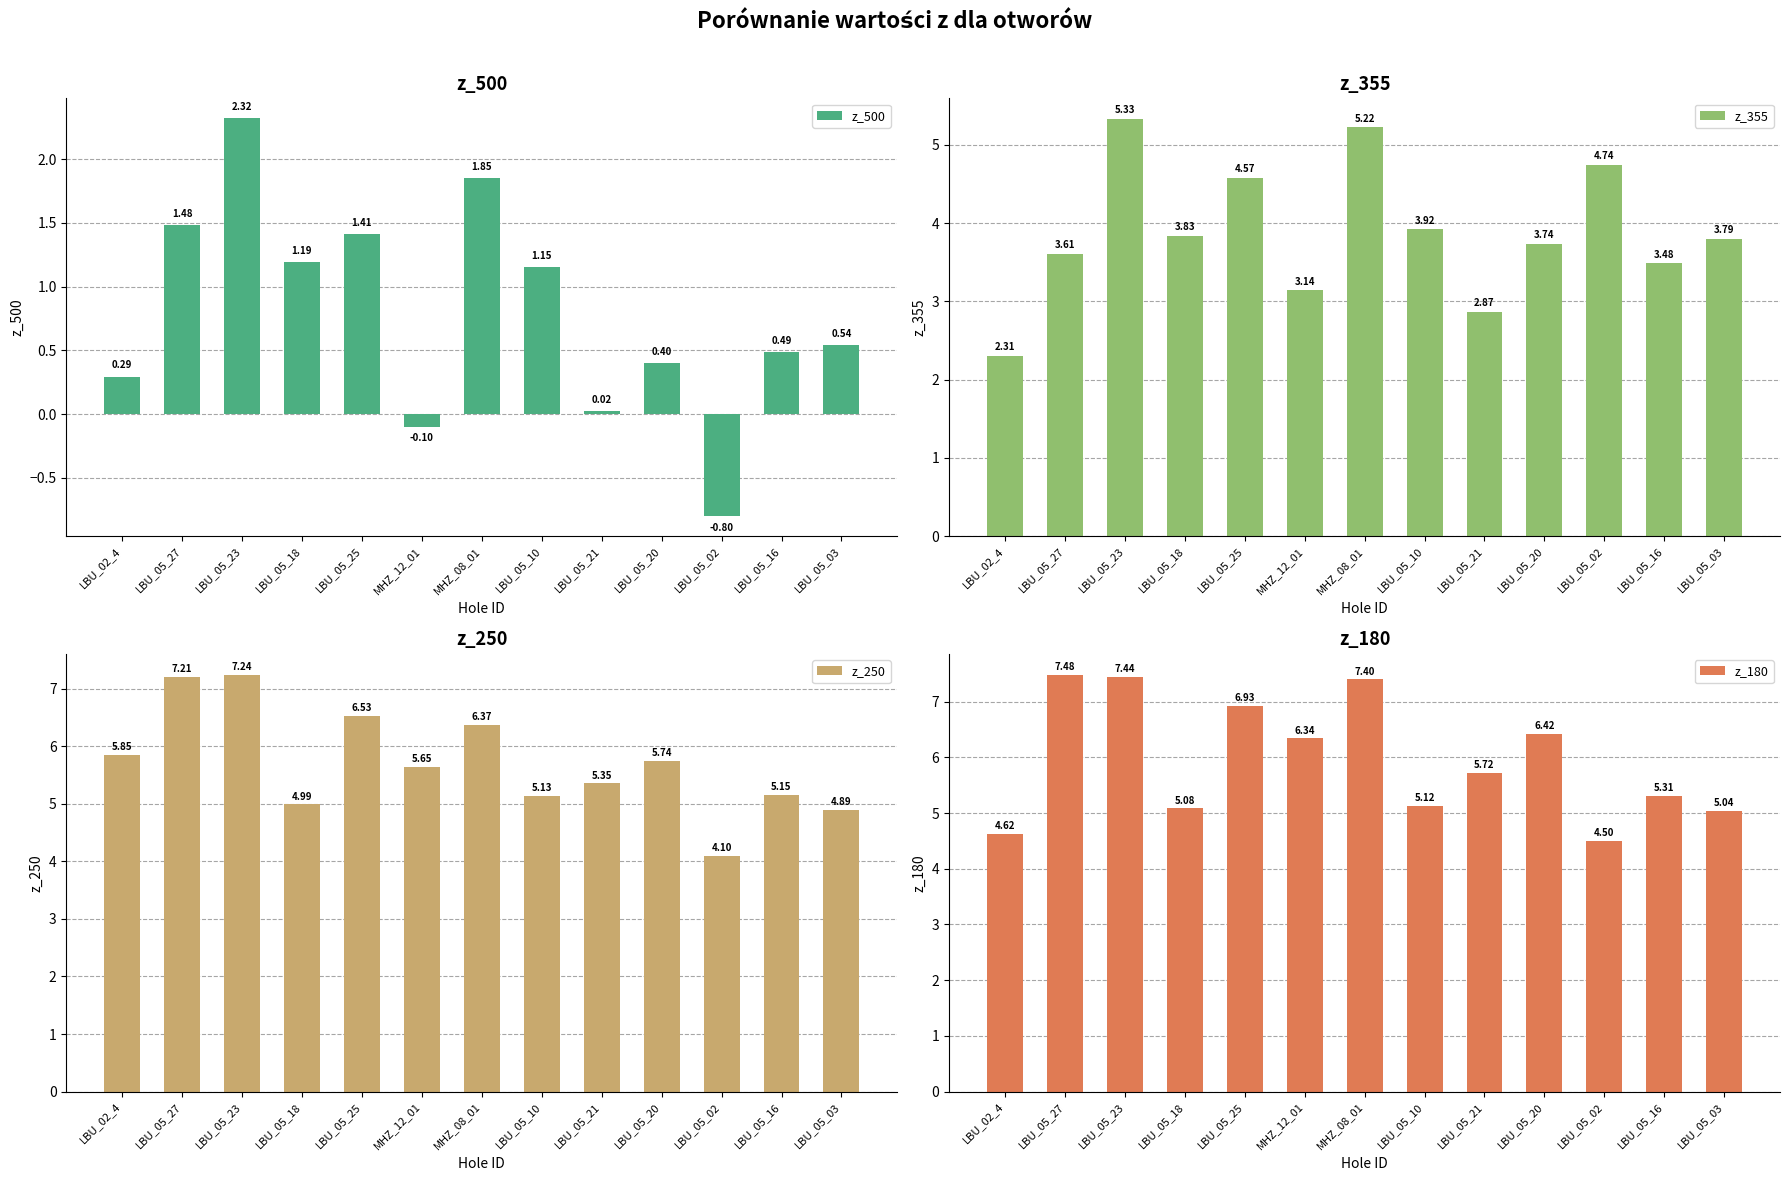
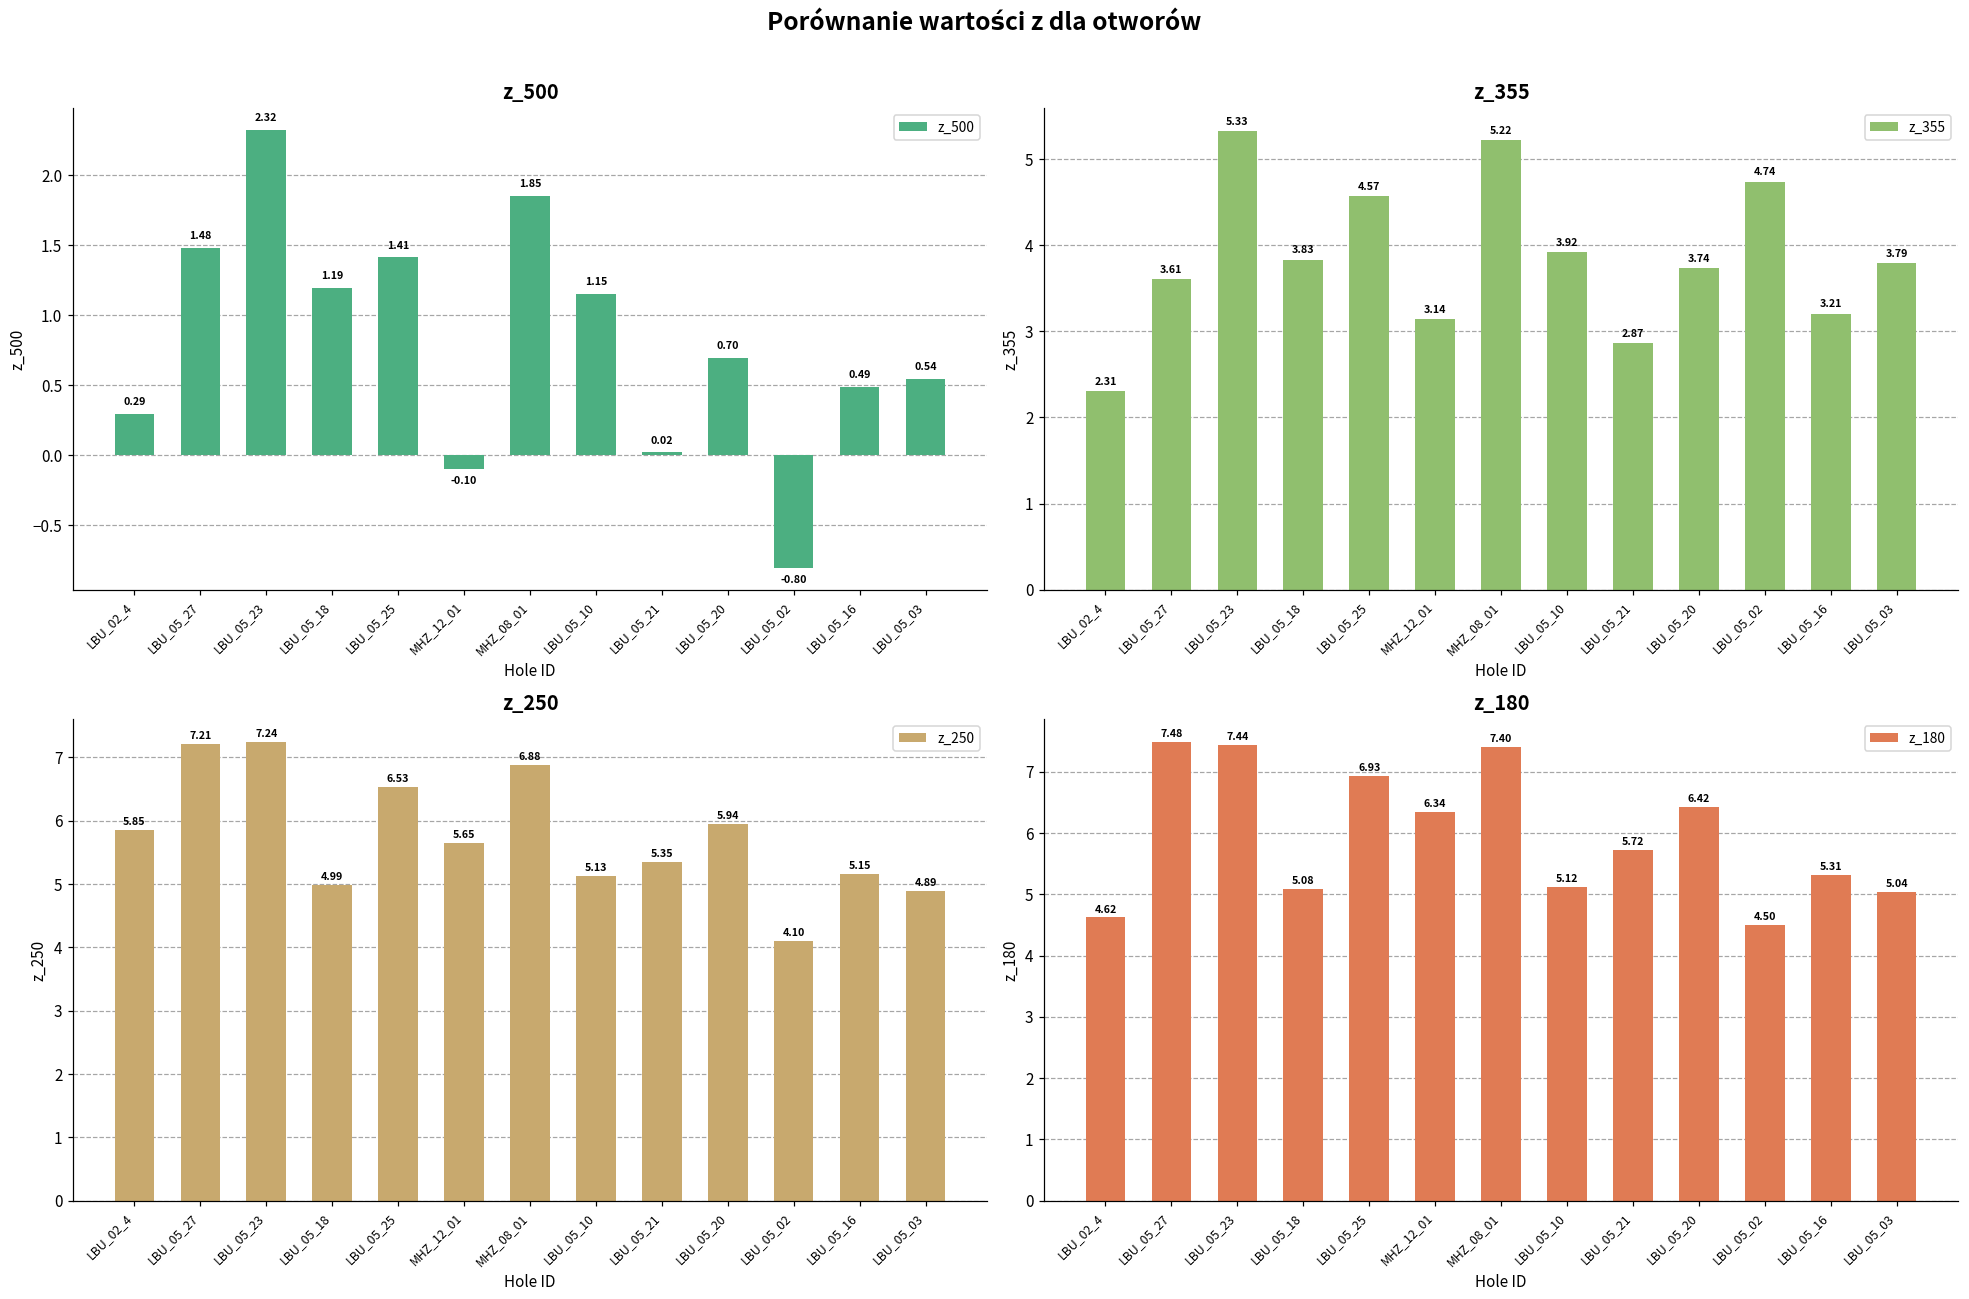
  {
    "z_500": {
      "LBU_02_4": 0.29,
      "LBU_05_27": 1.48,
      "LBU_05_23": 2.32,
      "LBU_05_18": 1.19,
      "LBU_05_25": 1.41,
      "MHZ_12_01": -0.10,
      "MHZ_08_01": 1.85,
      "LBU_05_10": 1.15,
      "LBU_05_21": 0.02,
-     "LBU_05_20": 0.40,
+     "LBU_05_20": 0.70,
      "LBU_05_02": -0.80,
      "LBU_05_16": 0.49,
      "LBU_05_03": 0.54
    },
    "z_355": {
      "LBU_02_4": 2.31,
      "LBU_05_27": 3.61,
      "LBU_05_23": 5.33,
      "LBU_05_18": 3.83,
      "LBU_05_25": 4.57,
      "MHZ_12_01": 3.14,
      "MHZ_08_01": 5.22,
      "LBU_05_10": 3.92,
      "LBU_05_21": 2.87,
      "LBU_05_20": 3.74,
      "LBU_05_02": 4.74,
-     "LBU_05_16": 3.48,
+     "LBU_05_16": 3.21,
      "LBU_05_03": 3.79
    },
    "z_250": {
      "LBU_02_4": 5.85,
      "LBU_05_27": 7.21,
      "LBU_05_23": 7.24,
      "LBU_05_18": 4.99,
      "LBU_05_25": 6.53,
      "MHZ_12_01": 5.65,
-     "MHZ_08_01": 6.37,
+     "MHZ_08_01": 6.88,
      "LBU_05_10": 5.13,
      "LBU_05_21": 5.35,
-     "LBU_05_20": 5.74,
+     "LBU_05_20": 5.94,
      "LBU_05_02": 4.10,
      "LBU_05_16": 5.15,
      "LBU_05_03": 4.89
    },
    "z_180": {
      "LBU_02_4": 4.62,
      "LBU_05_27": 7.48,
      "LBU_05_23": 7.44,
      "LBU_05_18": 5.08,
      "LBU_05_25": 6.93,
      "MHZ_12_01": 6.34,
      "MHZ_08_01": 7.40,
      "LBU_05_10": 5.12,
      "LBU_05_21": 5.72,
      "LBU_05_20": 6.42,
      "LBU_05_02": 4.50,
      "LBU_05_16": 5.31,
      "LBU_05_03": 5.04
    }
  }
